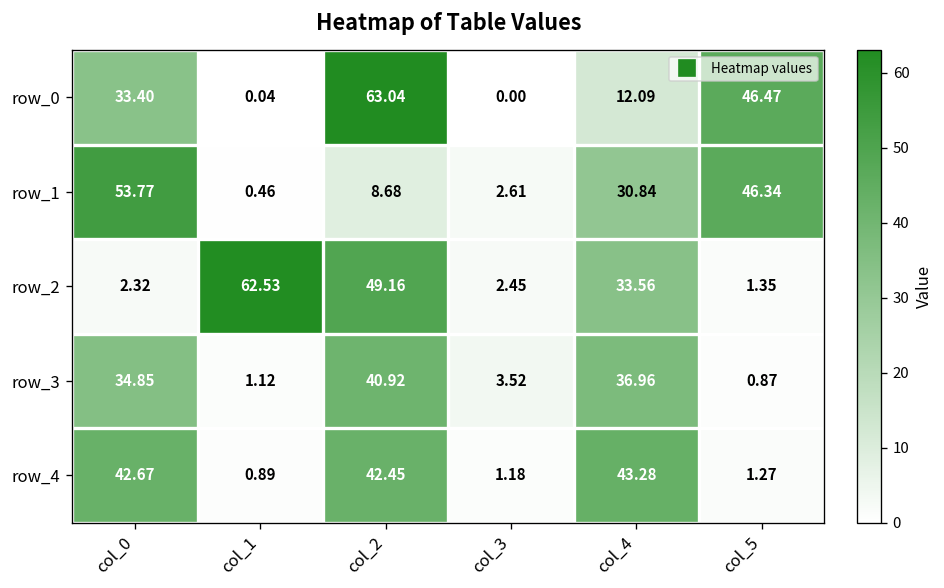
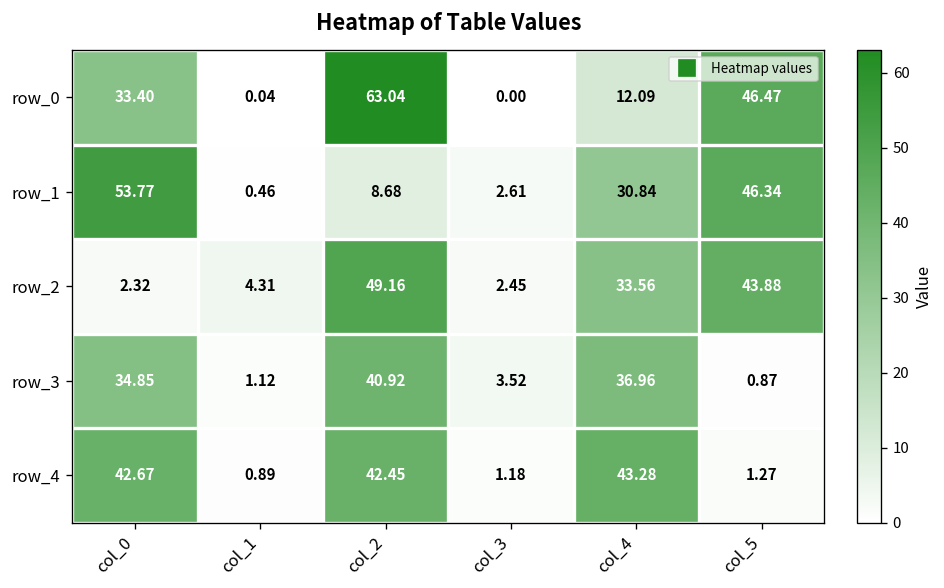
  {
    "row_0": {
      "col_0": 33.40,
      "col_1": 0.04,
      "col_2": 63.04,
      "col_3": 0.00,
      "col_4": 12.09,
      "col_5": 46.47
    },
    "row_1": {
      "col_0": 53.77,
      "col_1": 0.46,
      "col_2": 8.68,
      "col_3": 2.61,
      "col_4": 30.84,
      "col_5": 46.34
    },
    "row_2": {
      "col_0": 2.32,
-     "col_1": 62.53,
+     "col_1": 4.31,
      "col_2": 49.16,
      "col_3": 2.45,
      "col_4": 33.56,
-     "col_5": 1.35
+     "col_5": 43.88
    },
    "row_3": {
      "col_0": 34.85,
      "col_1": 1.12,
      "col_2": 40.92,
      "col_3": 3.52,
      "col_4": 36.96,
      "col_5": 0.87
    },
    "row_4": {
      "col_0": 42.67,
      "col_1": 0.89,
      "col_2": 42.45,
      "col_3": 1.18,
      "col_4": 43.28,
      "col_5": 1.27
    }
  }
